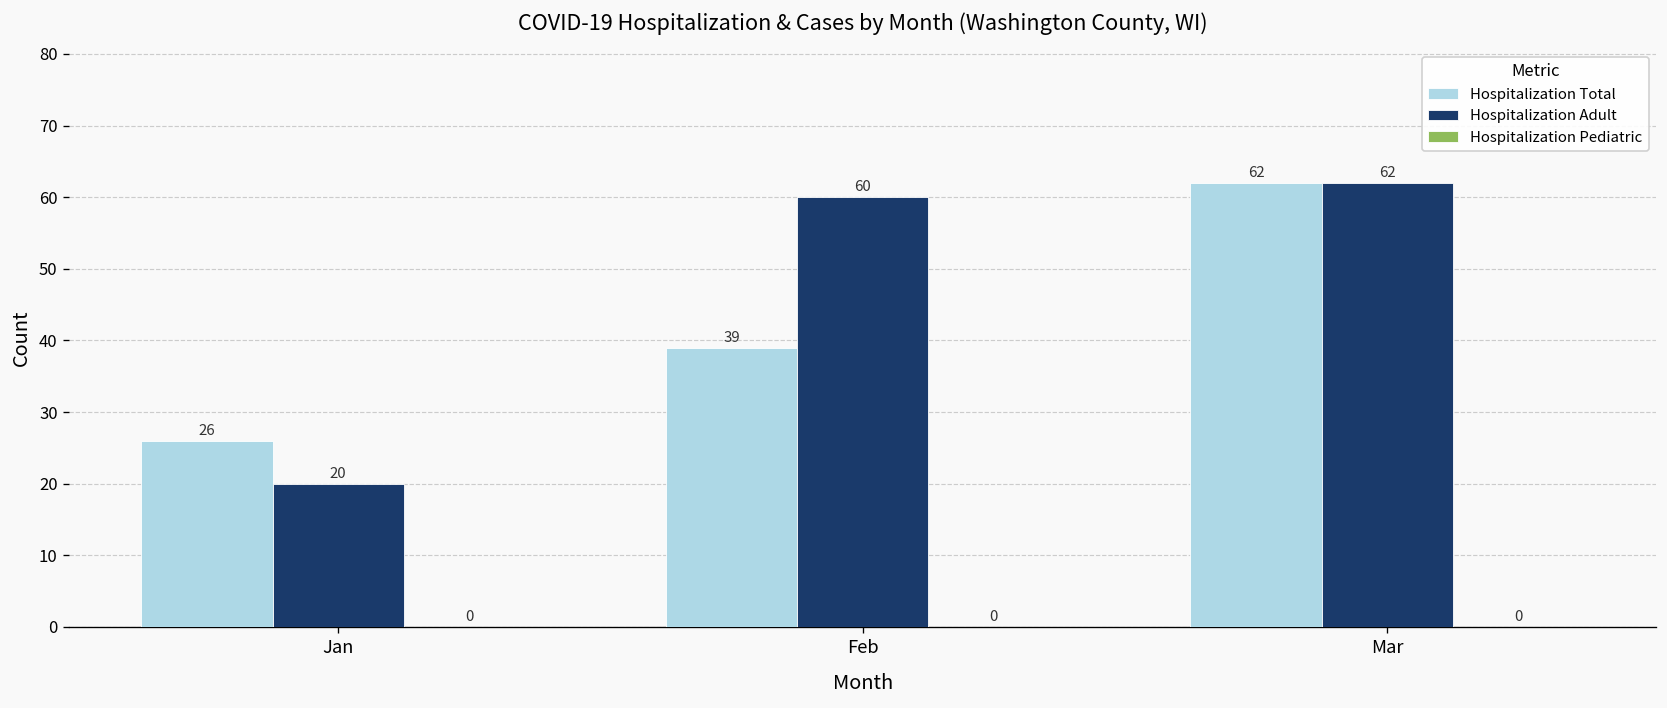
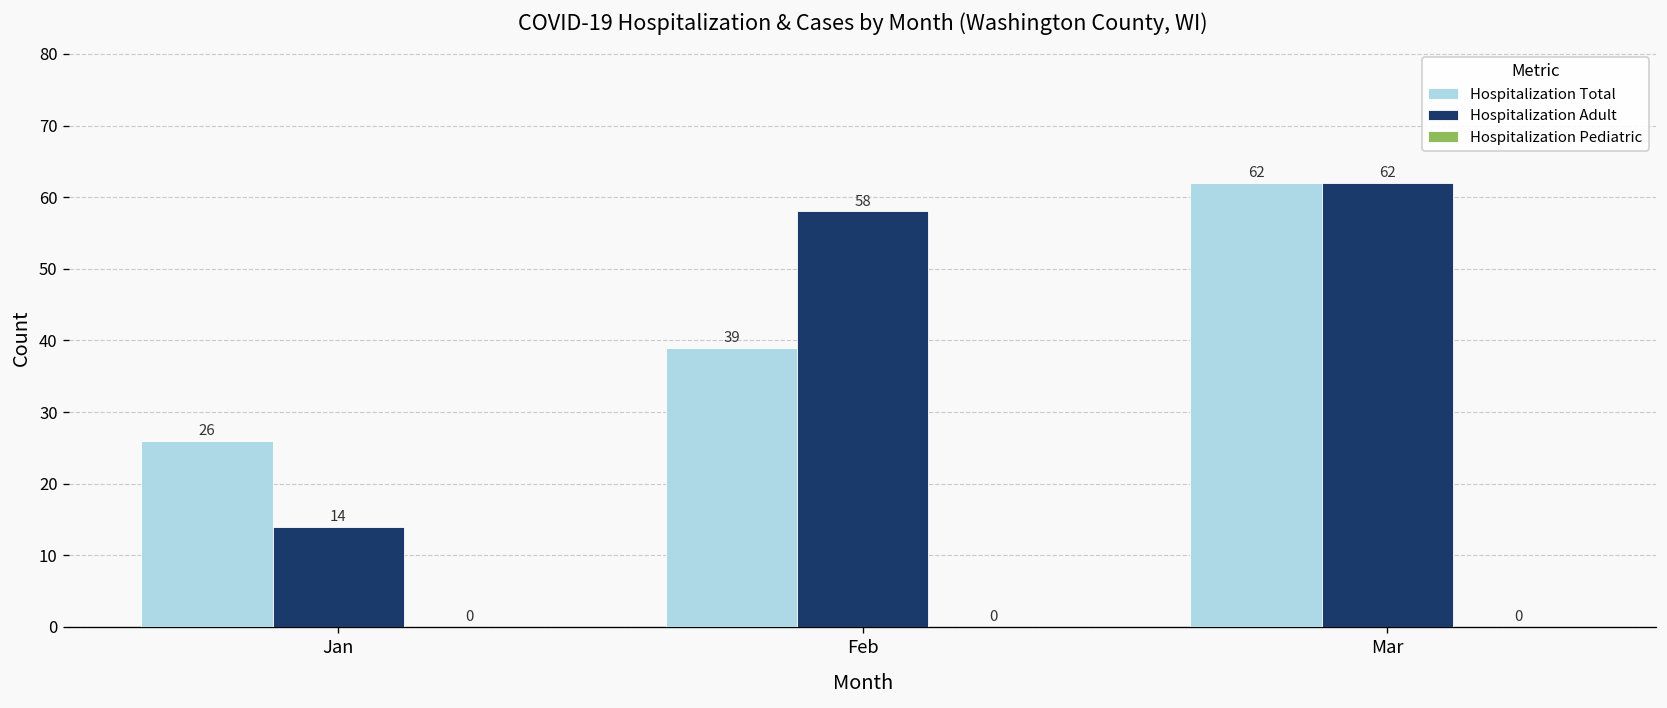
  {
    "Hospitalization Total": {
      "Jan": 26,
      "Feb": 39,
      "Mar": 62
    },
    "Hospitalization Adult": {
-     "Jan": 20,
-     "Feb": 60,
+     "Jan": 14,
+     "Feb": 58,
      "Mar": 62
    },
    "Hospitalization Pediatric": {
      "Jan": 0,
      "Feb": 0,
      "Mar": 0
    }
  }
